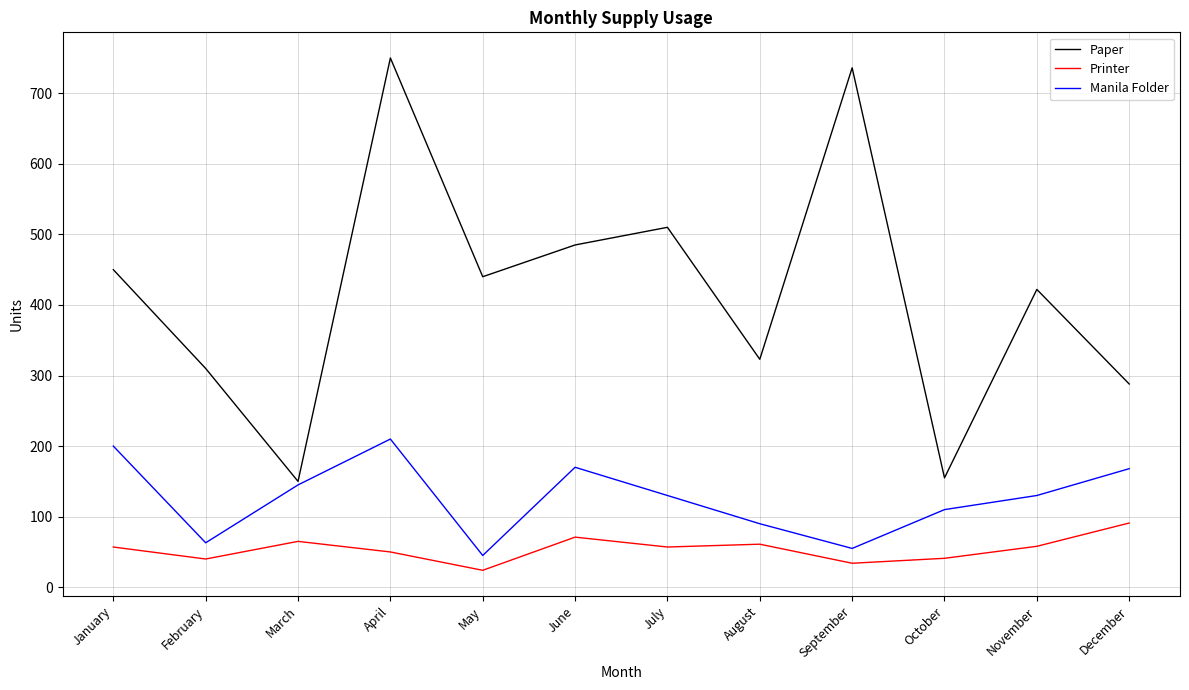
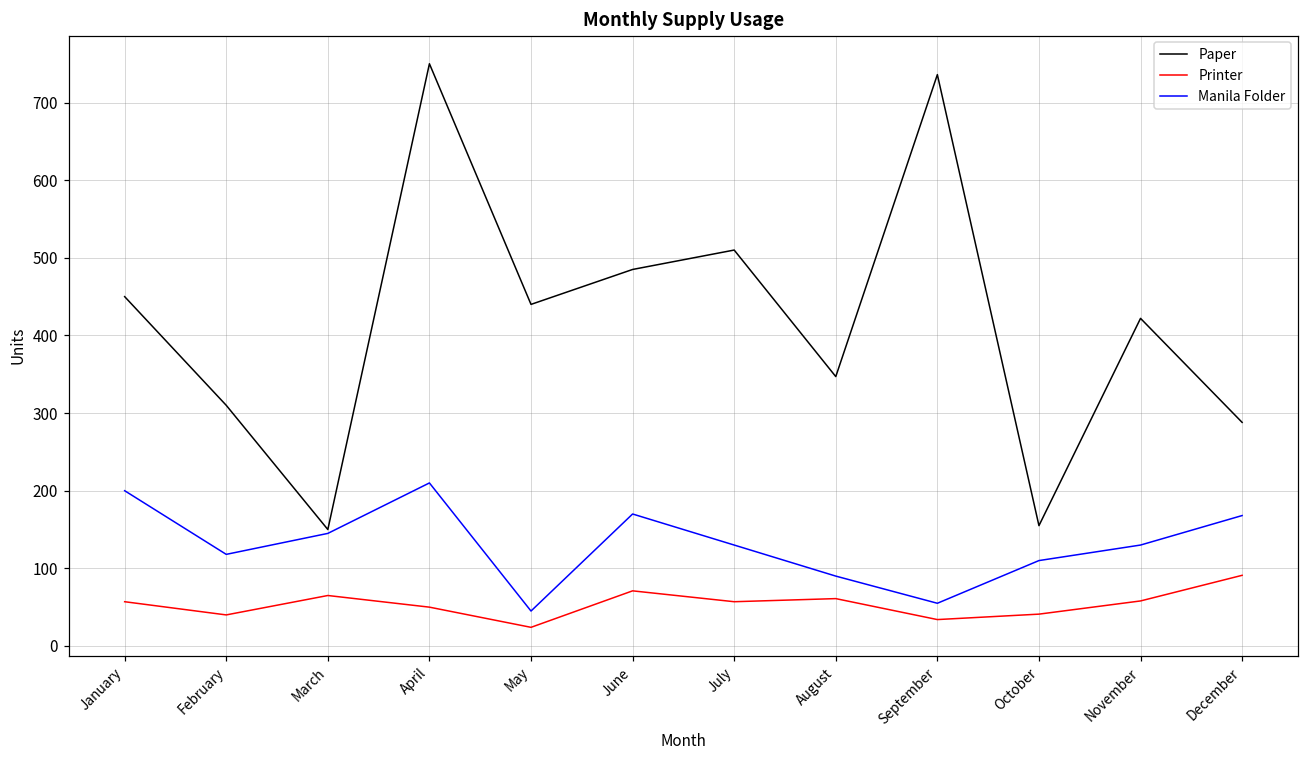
  {
    "Paper": {
      "January": 450,
      "February": 310,
      "March": 150,
      "April": 750,
      "May": 440,
      "June": 490,
      "July": 510,
-     "August": 320,
+     "August": 350,
      "September": 740,
      "October": 160,
      "November": 420,
      "December": 290
    },
    "Printer": {
      "January": 60,
      "February": 40,
      "March": 70,
      "April": 50,
      "May": 20,
      "June": 70,
      "July": 60,
      "August": 60,
      "September": 30,
      "October": 40,
      "November": 60,
      "December": 90
    },
    "Manila Folder": {
      "January": 200,
-     "February": 60,
+     "February": 120,
      "March": 150,
      "April": 210,
      "May": 50,
      "June": 170,
      "July": 130,
      "August": 90,
      "September": 60,
      "October": 110,
      "November": 130,
      "December": 170
    }
  }
